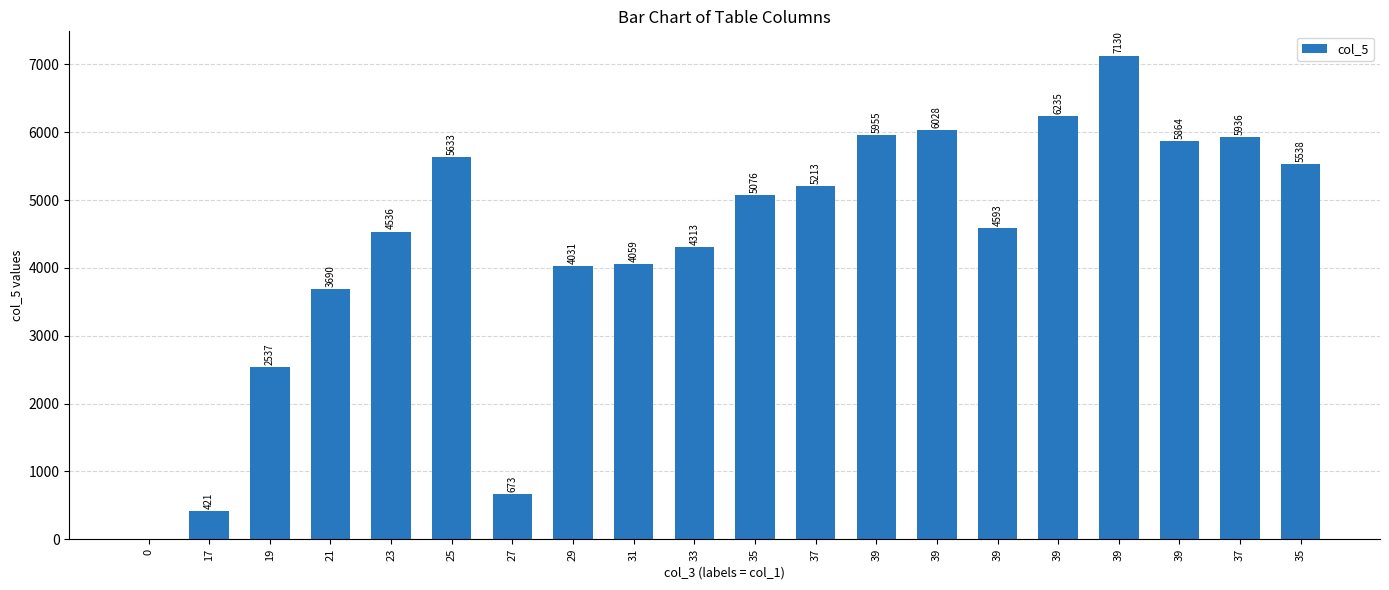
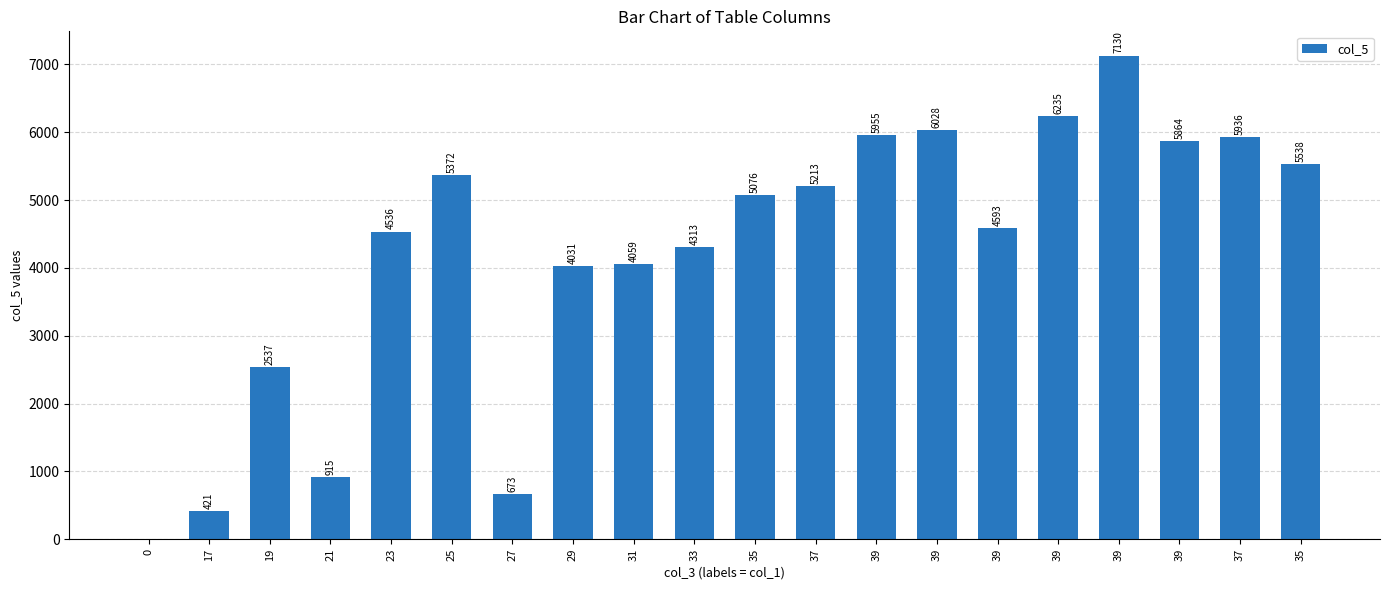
  {
    "17": 421,
    "19": 2537,
-   "21": 3690,
+   "21": 915,
    "23": 4536,
-   "25": 5633,
+   "25": 5372,
    "27": 673,
    "29": 4031,
    "31": 4059,
    "33": 4313
  }
